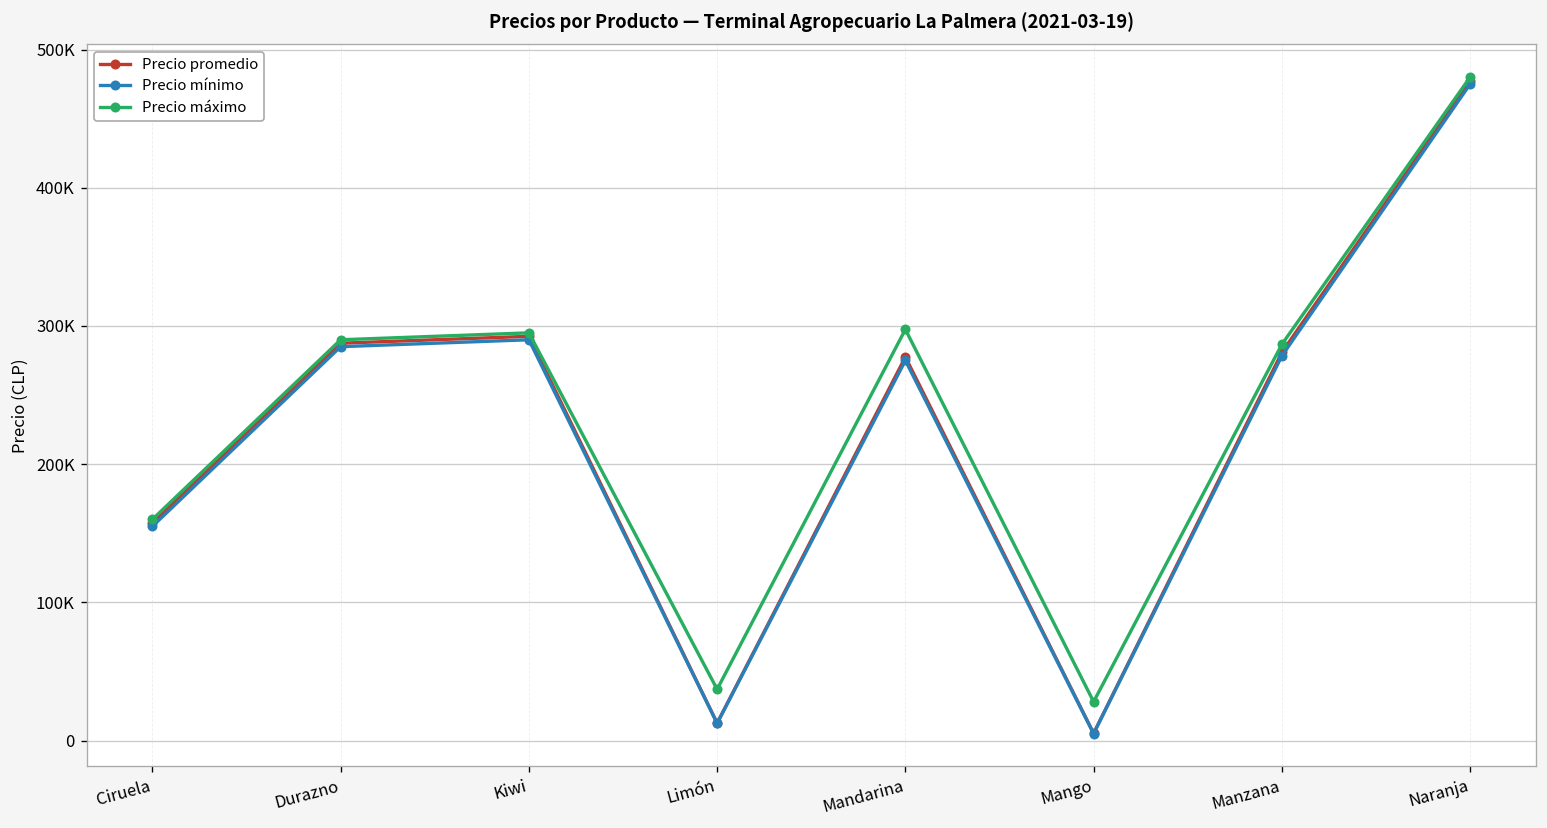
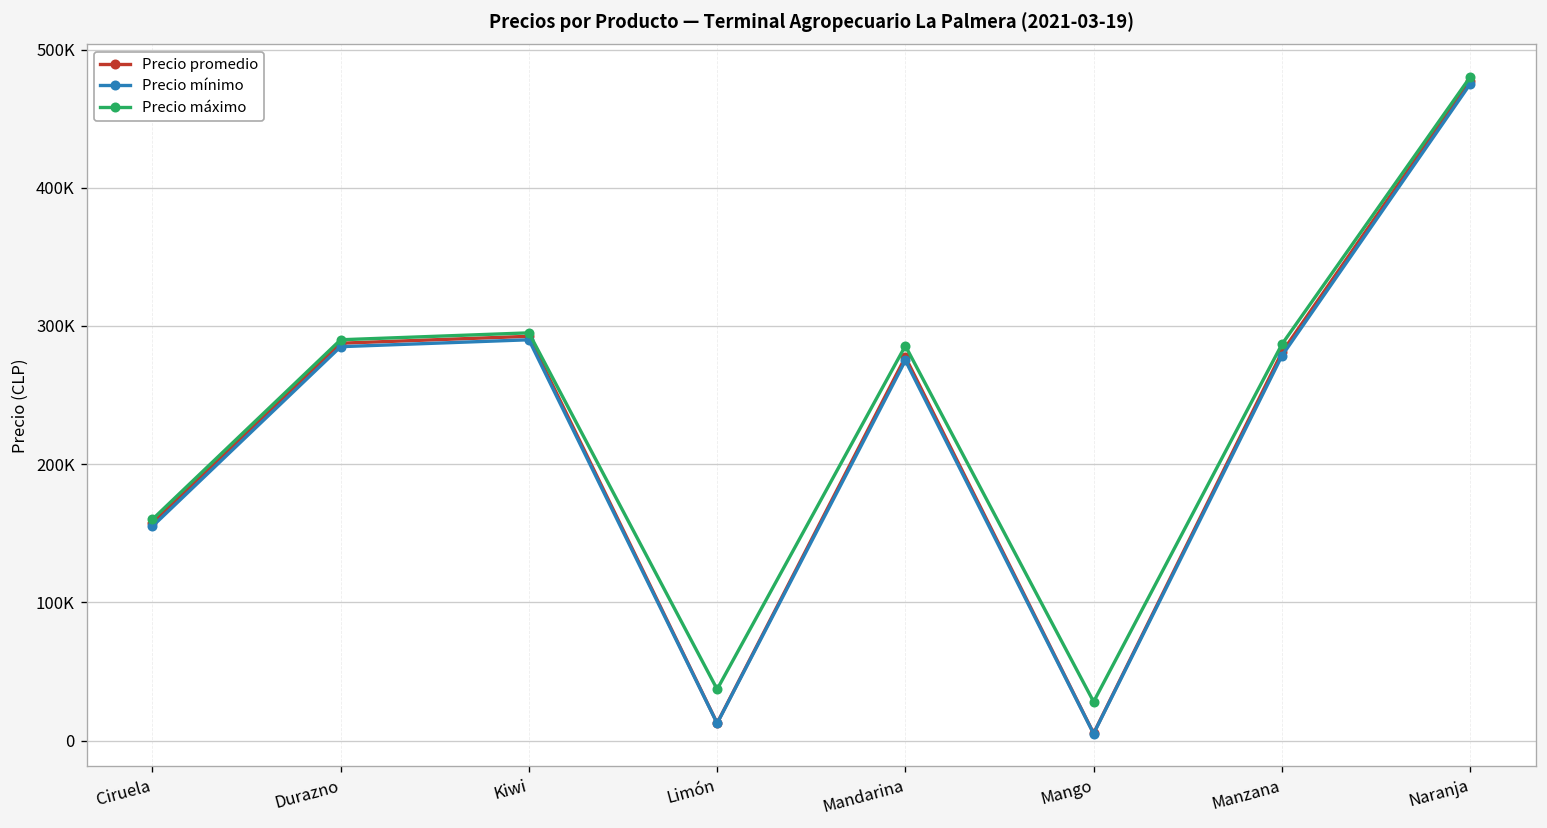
  {
    "Precio promedio": {
      "Ciruela": 158000,
      "Durazno": 288000,
      "Kiwi": 293000,
      "Mandarina": 278000,
      "Manzana": 281000,
      "Naranja": 478000
    },
    "Precio mínimo": {
      "Ciruela": 155000,
      "Durazno": 285000,
      "Kiwi": 290000,
      "Mandarina": 275000,
      "Manzana": 278000,
      "Naranja": 475000
    },
    "Precio máximo": {
      "Ciruela": 160000,
      "Durazno": 290000,
      "Kiwi": 295000,
      "Limón": 37000,
-     "Mandarina": 298000,
+     "Mandarina": 286000,
      "Mango": 28000,
      "Manzana": 287000,
      "Naranja": 480000
    }
  }
